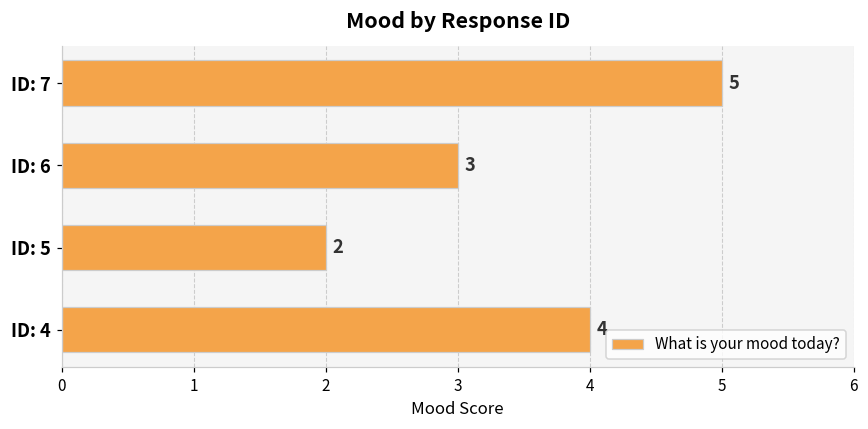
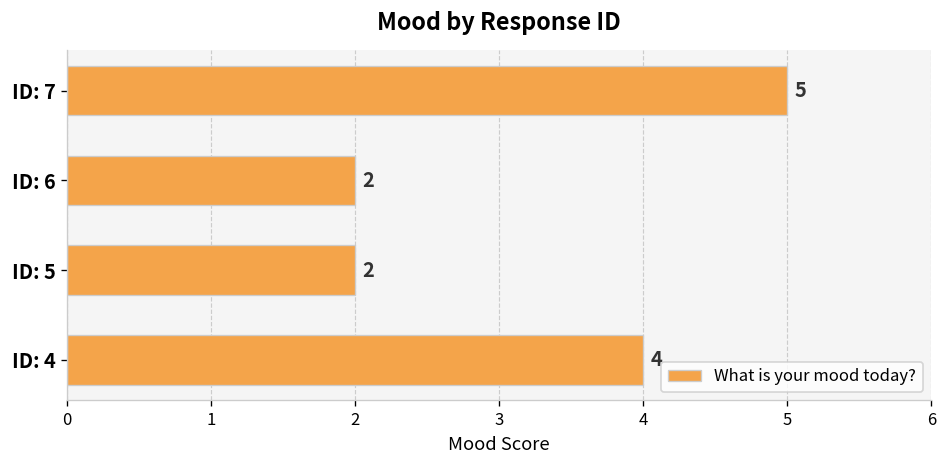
  {
    "ID: 7": 5,
-   "ID: 6": 3,
+   "ID: 6": 2,
    "ID: 5": 2
  }
